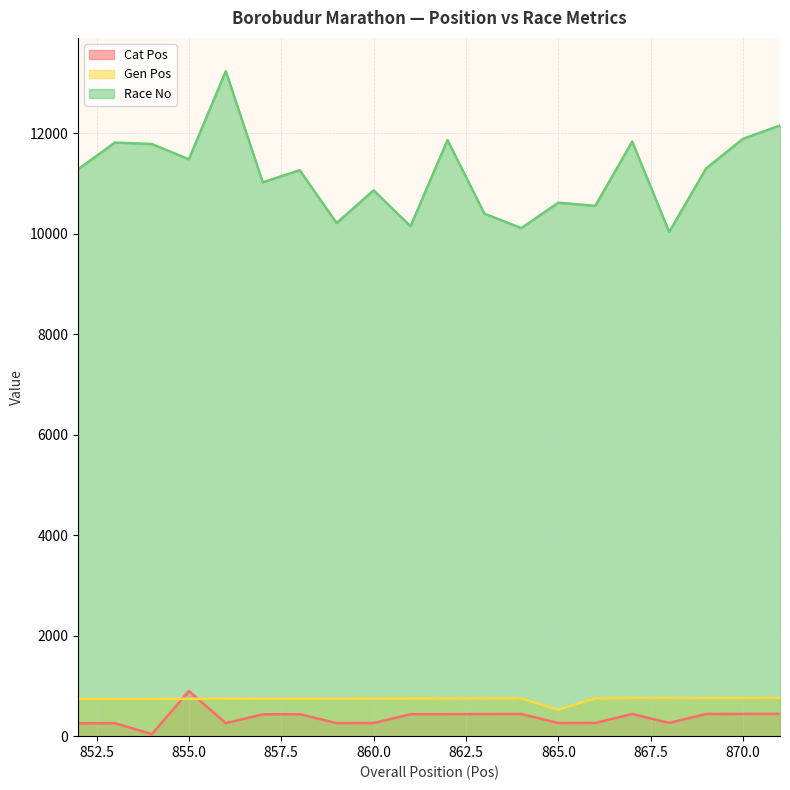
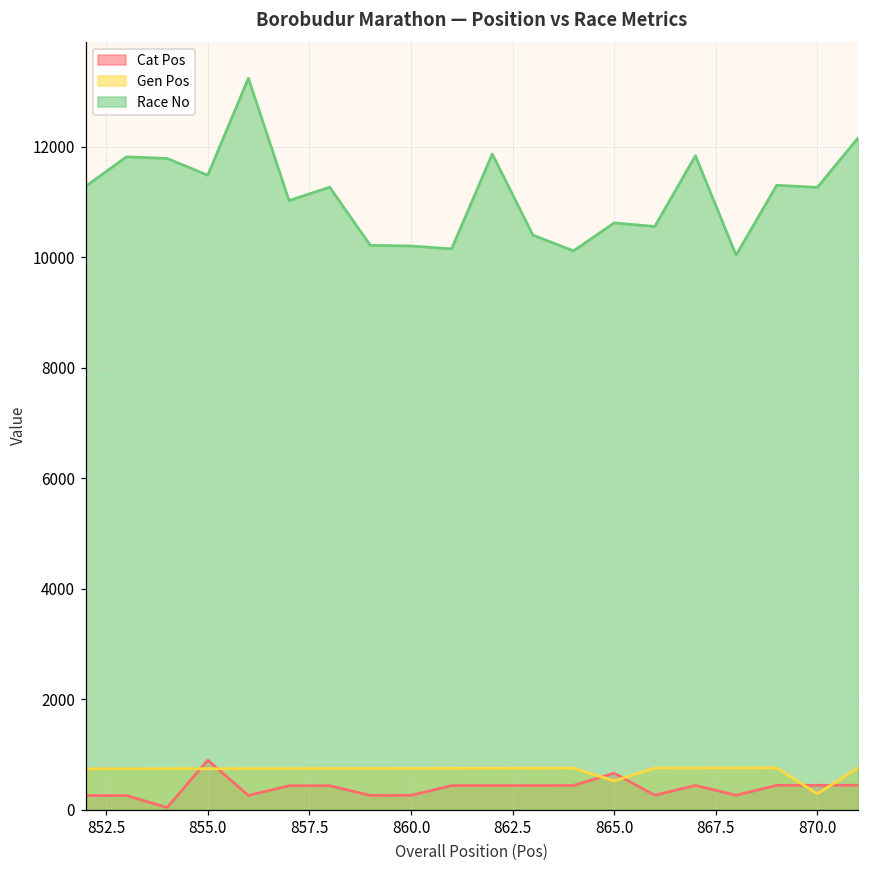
  {
    "Cat Pos": {
      "855.0": 900,
      "860.0": 300,
-     "865.0": 300,
+     "865.0": 700,
      "870.0": 400
    },
    "Gen Pos": {
      "855.0": 700,
      "860.0": 700,
      "865.0": 500,
-     "870.0": 800
+     "870.0": 300
    },
    "Race No": {
      "855.0": 11500,
-     "860.0": 10900,
+     "860.0": 10200,
      "865.0": 10600,
-     "870.0": 11900
+     "870.0": 11300
    }
  }
